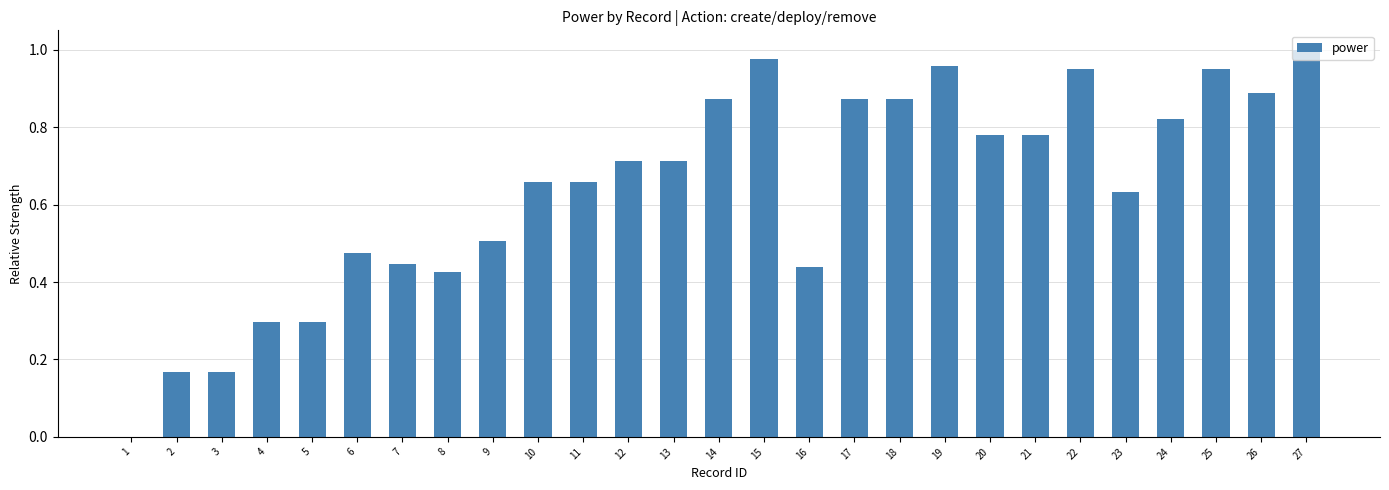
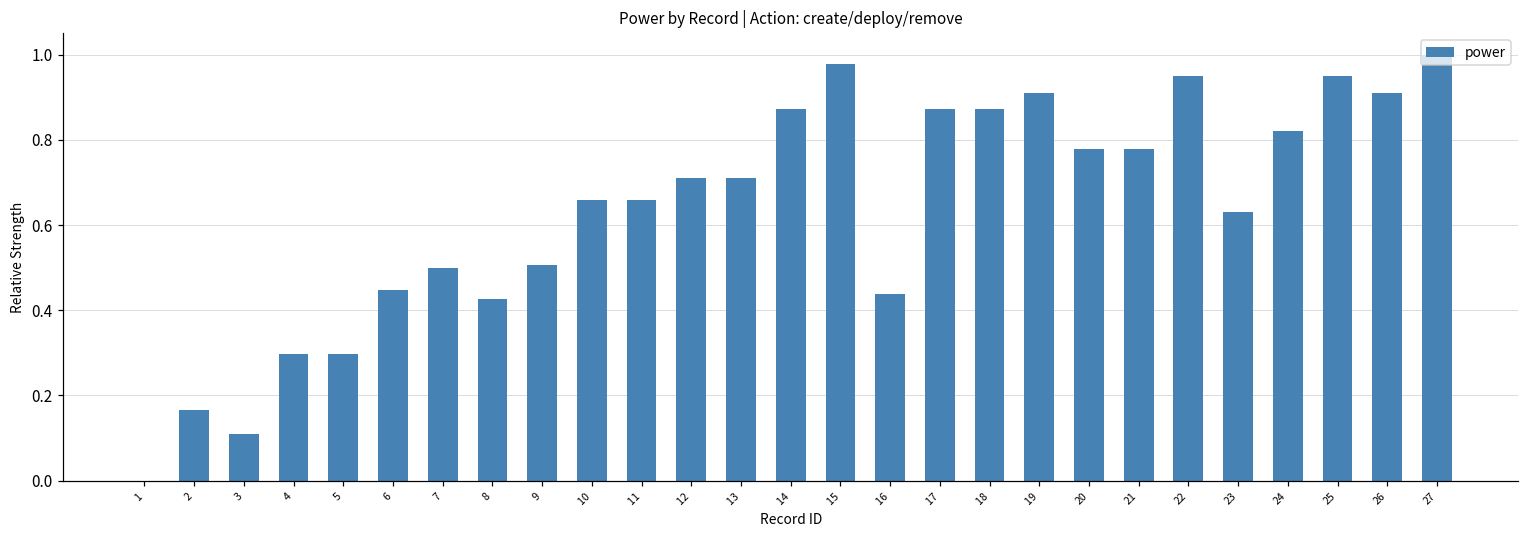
  {
    "1": 0.00,
    "2": 0.17,
-   "3": 0.17,
+   "3": 0.11,
    "4": 0.30,
    "5": 0.30,
-   "6": 0.47,
-   "7": 0.45,
+   "6": 0.45,
+   "7": 0.50,
    "8": 0.43,
    "9": 0.51,
    "10": 0.66,
    "11": 0.66,
    "12": 0.71,
    "13": 0.71,
    "14": 0.87,
    "15": 0.98,
    "16": 0.44,
    "17": 0.87,
    "18": 0.87,
-   "19": 0.96,
+   "19": 0.91,
    "20": 0.78,
    "21": 0.78,
    "22": 0.95,
    "23": 0.63,
    "24": 0.82,
    "25": 0.95,
-   "26": 0.89
+   "26": 0.91
  }
